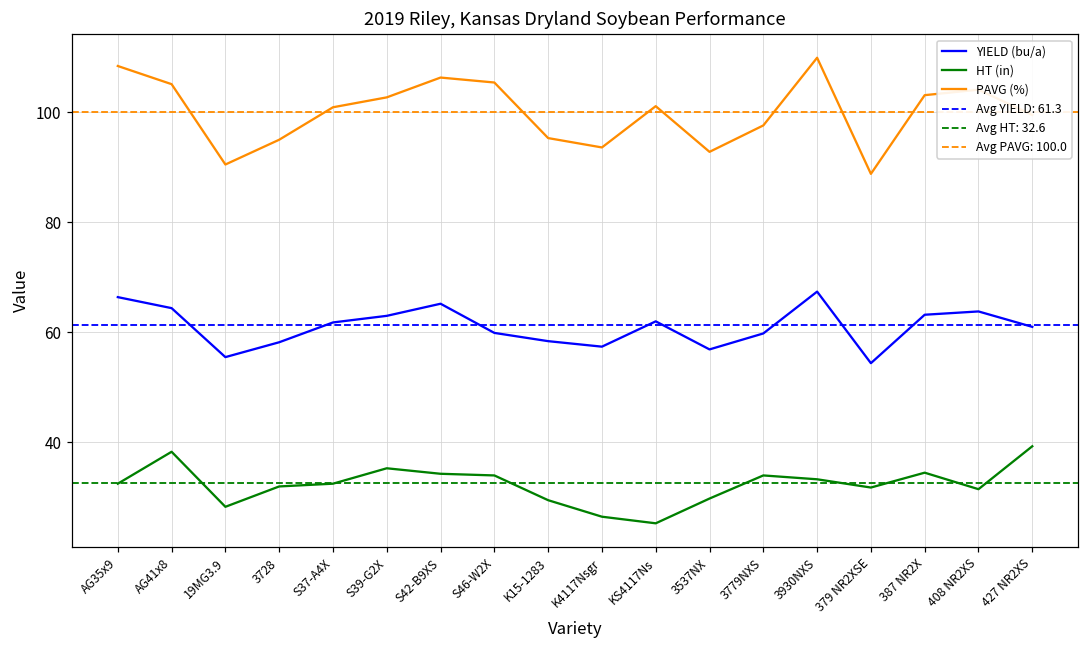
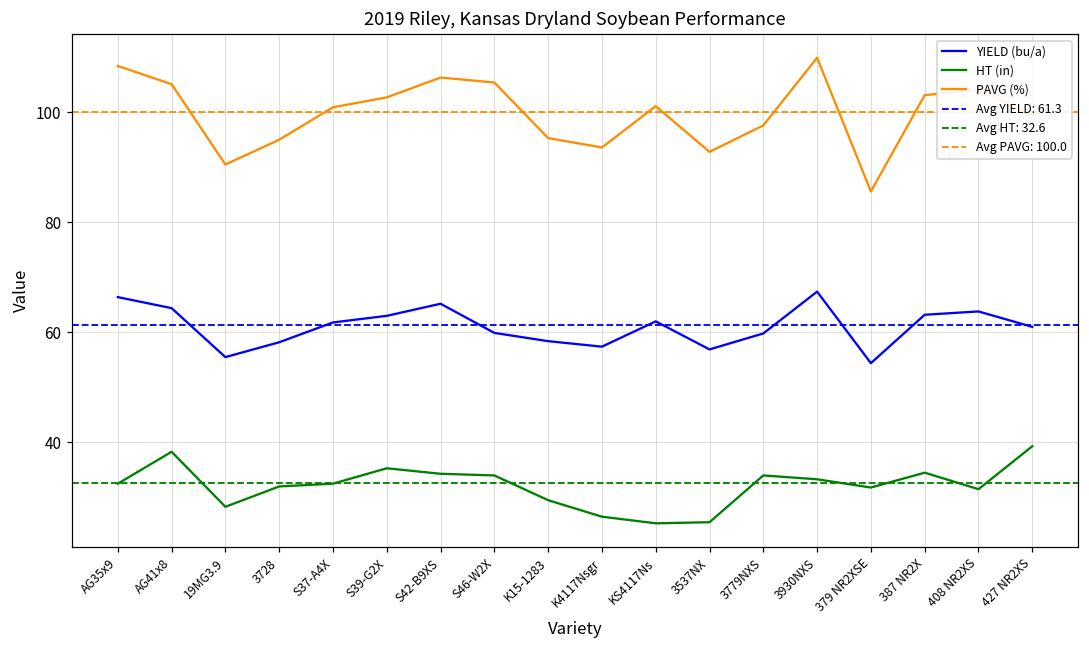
  {
    "YIELD (bu/a)": {
      "AG35x9": 66,
      "AG41x8": 64,
      "19MG3.9": 56,
      "3728": 58,
      "S37-A4X": 62,
      "S39-G2X": 63,
      "S42-B9XS": 65,
      "S46-W2X": 60,
      "K15-1283": 58,
      "K4117Nsgr": 57,
      "KS4117Ns": 62,
      "3537NX": 57,
      "3779NXS": 60,
      "3930NXS": 67,
      "379 NR2XSE": 54,
      "387 NR2X": 63,
      "408 NR2XS": 64,
      "427 NR2XS": 61
    },
    "HT (in)": {
      "AG35x9": 33,
      "AG41x8": 38,
      "19MG3.9": 28,
      "3728": 32,
      "S37-A4X": 33,
      "S39-G2X": 35,
      "S42-B9XS": 34,
      "S46-W2X": 34,
      "K15-1283": 30,
      "K4117Nsgr": 27,
      "KS4117Ns": 25,
-     "3537NX": 30,
+     "3537NX": 26,
      "3779NXS": 34,
      "3930NXS": 33,
      "379 NR2XSE": 32,
      "387 NR2X": 35,
      "408 NR2XS": 32,
      "427 NR2XS": 39
    },
    "PAVG (%)": {
      "AG35x9": 108,
      "AG41x8": 105,
      "19MG3.9": 91,
      "3728": 95,
      "S37-A4X": 101,
      "S39-G2X": 103,
      "S42-B9XS": 106,
      "S46-W2X": 105,
      "K15-1283": 95,
      "K4117Nsgr": 94,
      "KS4117Ns": 101,
      "3537NX": 93,
      "3779NXS": 98,
      "3930NXS": 110,
-     "379 NR2XSE": 89,
+     "379 NR2XSE": 86,
      "387 NR2X": 103
    }
  }
